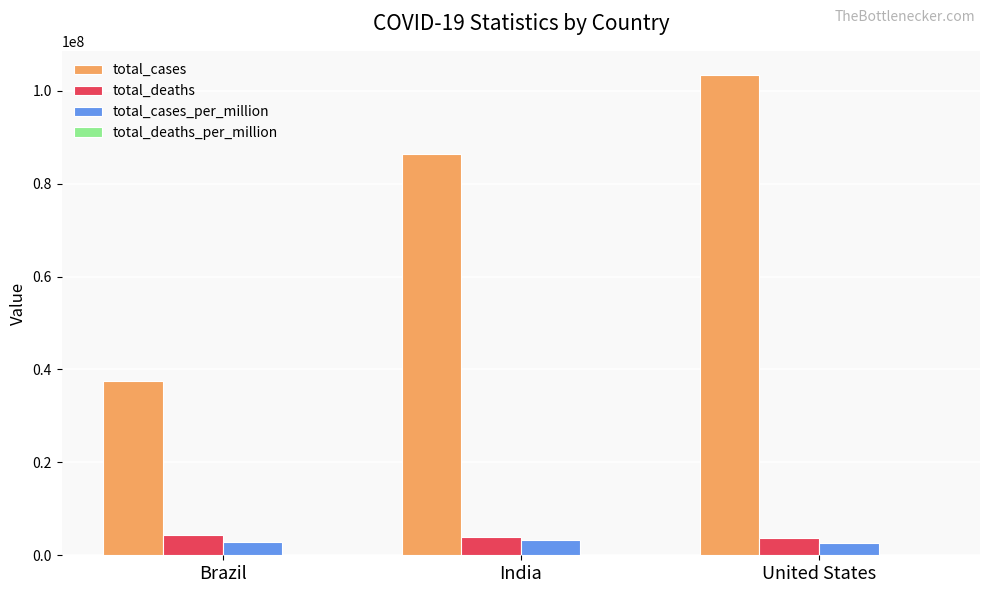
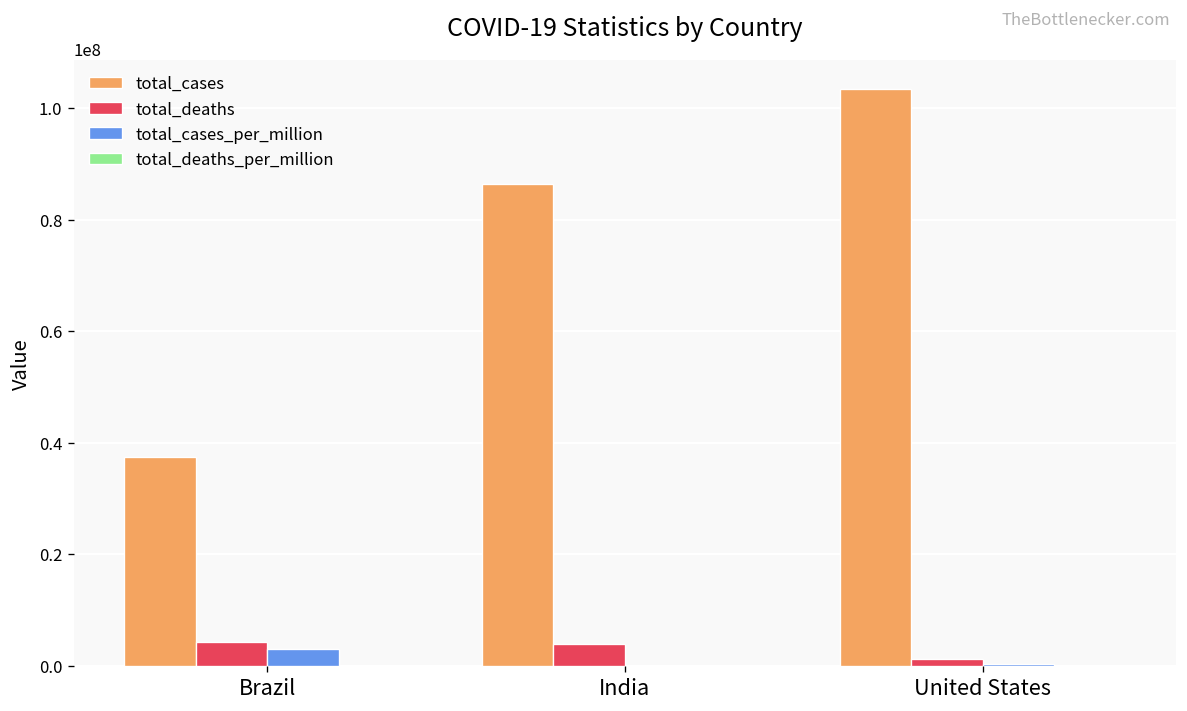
  {
    "total_cases": {
      "Brazil": 38000000,
      "India": 87000000,
      "United States": 103000000
    },
    "total_deaths": {
      "Brazil": 4000000,
      "India": 4000000,
-     "United States": 4000000
+     "United States": 1000000
    },
    "total_cases_per_million": {
      "Brazil": 3000000,
-     "India": 3000000,
-     "United States": 3000000
+     "India": 0,
+     "United States": 0
    }
  }
